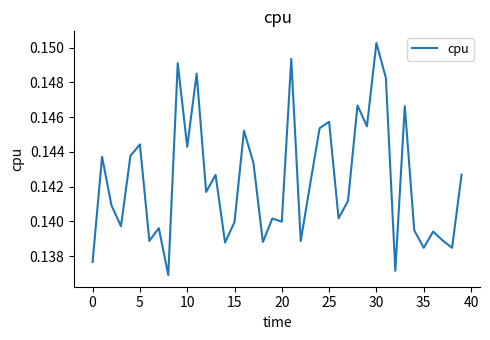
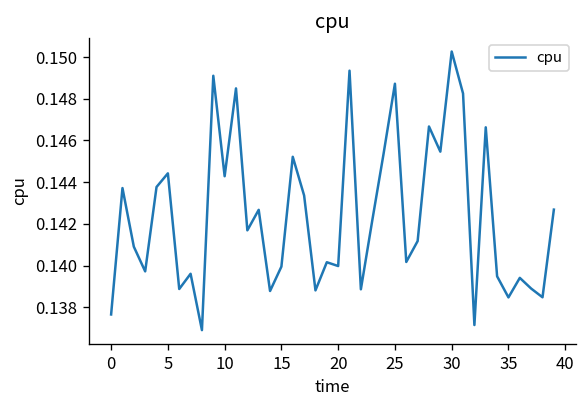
  {
    "0": 0.1377,
    "5": 0.1444,
    "10": 0.1443,
    "15": 0.1400,
    "20": 0.1400,
-   "25": 0.1457,
+   "25": 0.1487,
    "30": 0.1503,
    "35": 0.1385
  }
